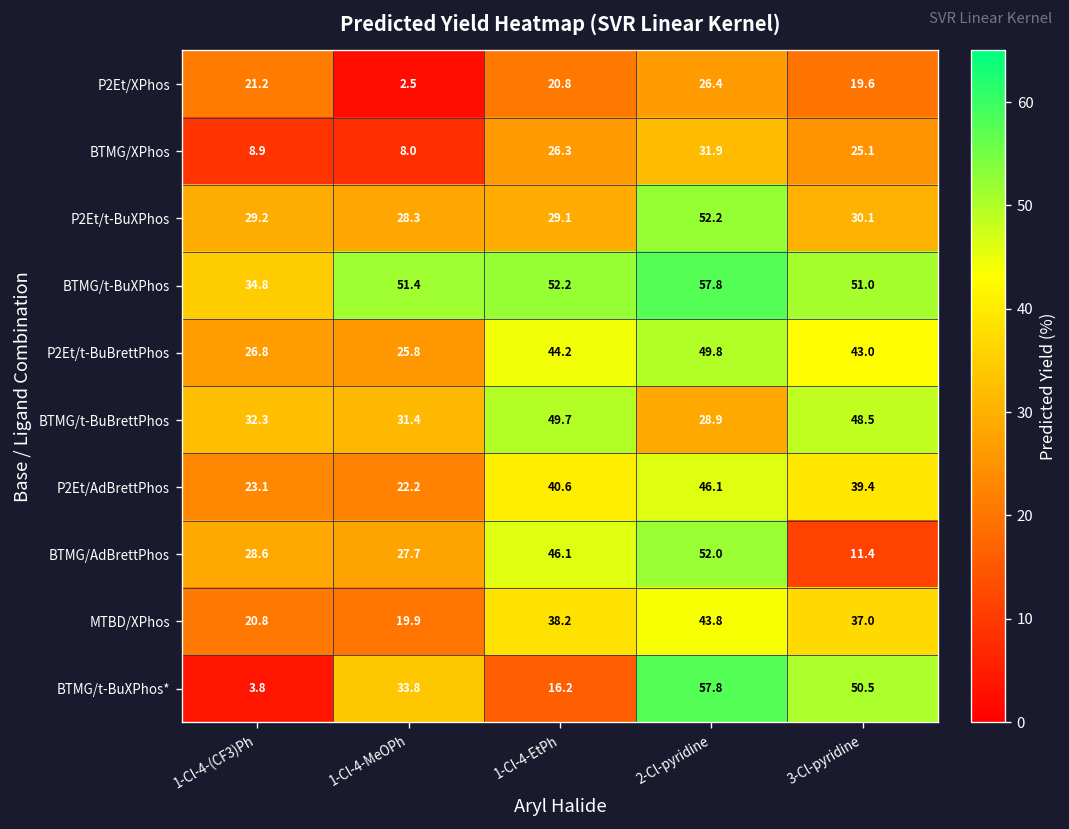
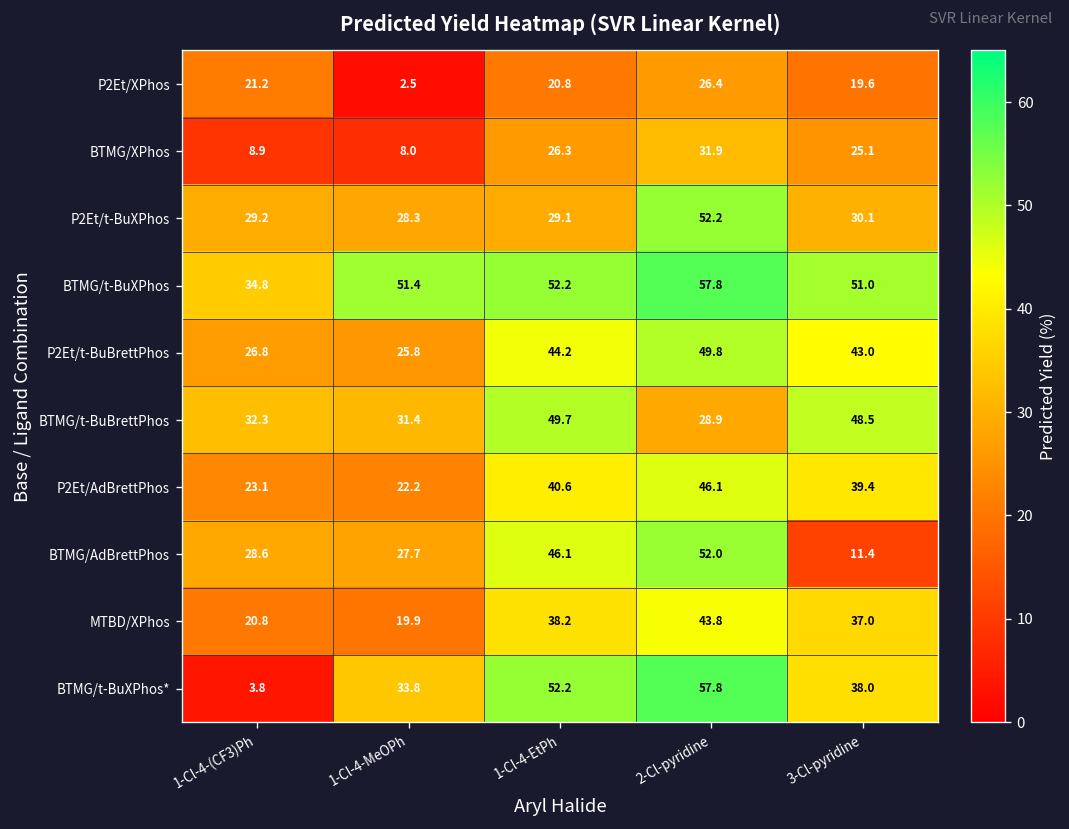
  {
    "P2Et/XPhos": {
      "1-Cl-4-(CF3)Ph": 21.2,
      "1-Cl-4-MeOPh": 2.5,
      "1-Cl-4-EtPh": 20.8,
      "2-Cl-pyridine": 26.4,
      "3-Cl-pyridine": 19.6
    },
    "BTMG/XPhos": {
      "1-Cl-4-(CF3)Ph": 8.9,
      "1-Cl-4-MeOPh": 8.0,
      "1-Cl-4-EtPh": 26.3,
      "2-Cl-pyridine": 31.9,
      "3-Cl-pyridine": 25.1
    },
    "P2Et/t-BuXPhos": {
      "1-Cl-4-(CF3)Ph": 29.2,
      "1-Cl-4-MeOPh": 28.3,
      "1-Cl-4-EtPh": 29.1,
      "2-Cl-pyridine": 52.2,
      "3-Cl-pyridine": 30.1
    },
    "BTMG/t-BuXPhos": {
      "1-Cl-4-(CF3)Ph": 34.8,
      "1-Cl-4-MeOPh": 51.4,
      "1-Cl-4-EtPh": 52.2,
      "2-Cl-pyridine": 57.8,
      "3-Cl-pyridine": 51.0
    },
    "P2Et/t-BuBrettPhos": {
      "1-Cl-4-(CF3)Ph": 26.8,
      "1-Cl-4-MeOPh": 25.8,
      "1-Cl-4-EtPh": 44.2,
      "2-Cl-pyridine": 49.8,
      "3-Cl-pyridine": 43.0
    },
    "BTMG/t-BuBrettPhos": {
      "1-Cl-4-(CF3)Ph": 32.3,
      "1-Cl-4-MeOPh": 31.4,
      "1-Cl-4-EtPh": 49.7,
      "2-Cl-pyridine": 28.9,
      "3-Cl-pyridine": 48.5
    },
    "P2Et/AdBrettPhos": {
      "1-Cl-4-(CF3)Ph": 23.1,
      "1-Cl-4-MeOPh": 22.2,
      "1-Cl-4-EtPh": 40.6,
      "2-Cl-pyridine": 46.1,
      "3-Cl-pyridine": 39.4
    },
    "BTMG/AdBrettPhos": {
      "1-Cl-4-(CF3)Ph": 28.6,
      "1-Cl-4-MeOPh": 27.7,
      "1-Cl-4-EtPh": 46.1,
      "2-Cl-pyridine": 52.0,
      "3-Cl-pyridine": 11.4
    },
    "MTBD/XPhos": {
      "1-Cl-4-(CF3)Ph": 20.8,
      "1-Cl-4-MeOPh": 19.9,
      "1-Cl-4-EtPh": 38.2,
      "2-Cl-pyridine": 43.8,
      "3-Cl-pyridine": 37.0
    },
    "BTMG/t-BuXPhos*": {
      "1-Cl-4-(CF3)Ph": 3.8,
      "1-Cl-4-MeOPh": 33.8,
-     "1-Cl-4-EtPh": 16.2,
+     "1-Cl-4-EtPh": 52.2,
      "2-Cl-pyridine": 57.8,
-     "3-Cl-pyridine": 50.5
+     "3-Cl-pyridine": 38.0
    }
  }
